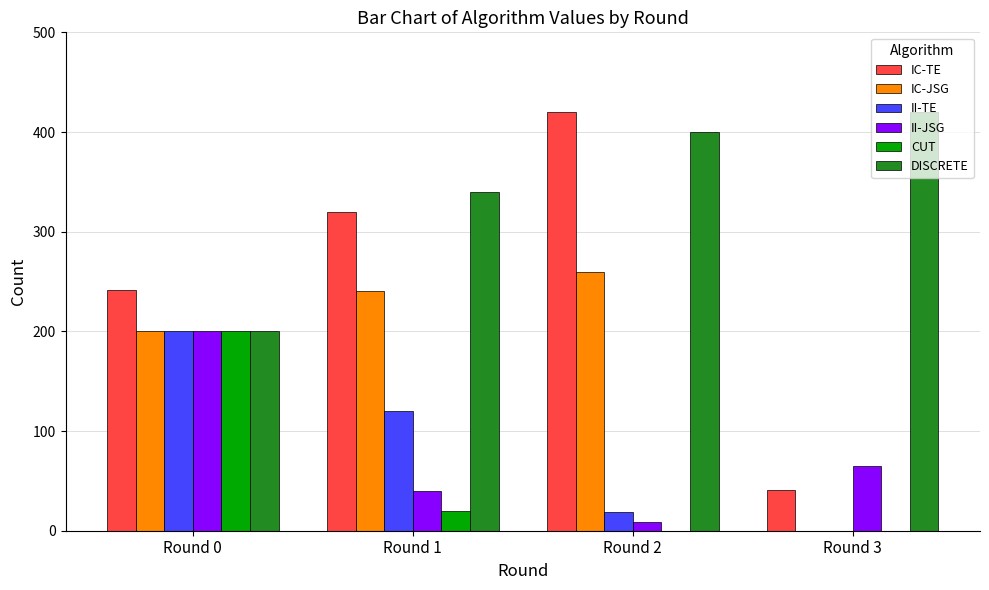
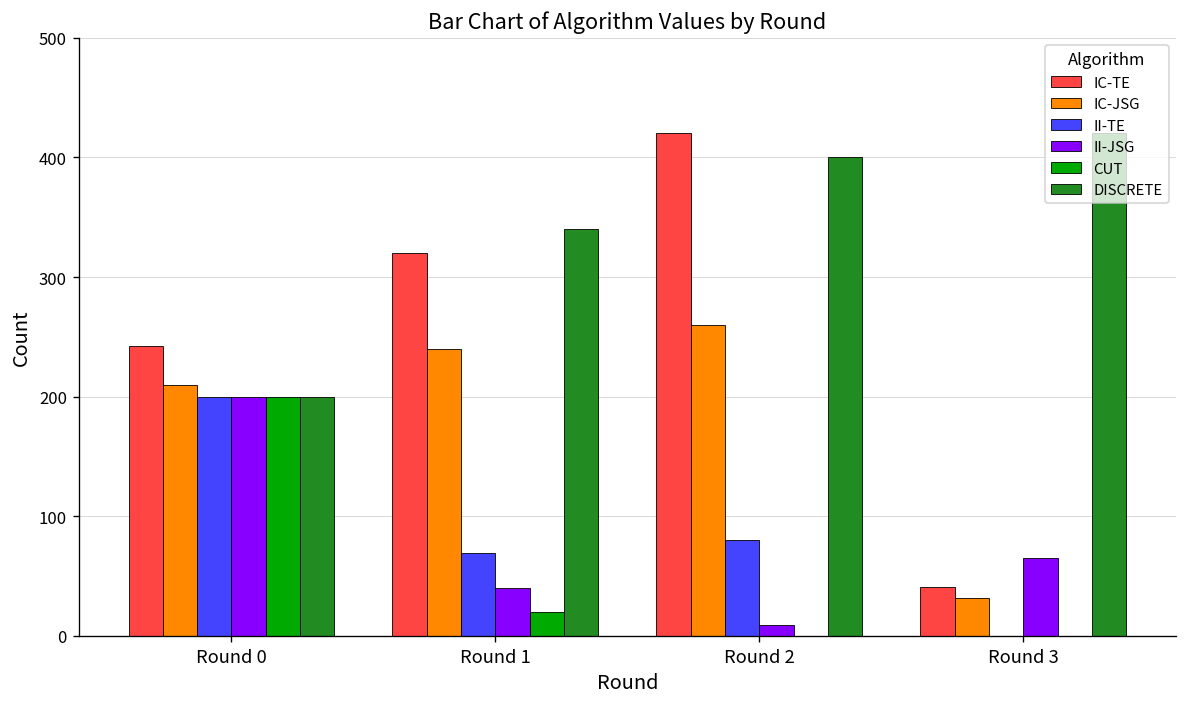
  {
    "IC-TE": {
      "Round 0": 240,
      "Round 1": 320,
      "Round 2": 420,
      "Round 3": 40
    },
    "IC-JSG": {
-     "Round 0": 200,
+     "Round 0": 210,
      "Round 1": 240,
      "Round 2": 260,
-     "Round 3": 0
+     "Round 3": 30
    },
    "II-TE": {
      "Round 0": 200,
-     "Round 1": 120,
-     "Round 2": 20,
+     "Round 1": 70,
+     "Round 2": 80,
      "Round 3": 0
    },
    "II-JSG": {
      "Round 0": 200,
      "Round 1": 40,
      "Round 2": 10,
      "Round 3": 70
    }
  }
